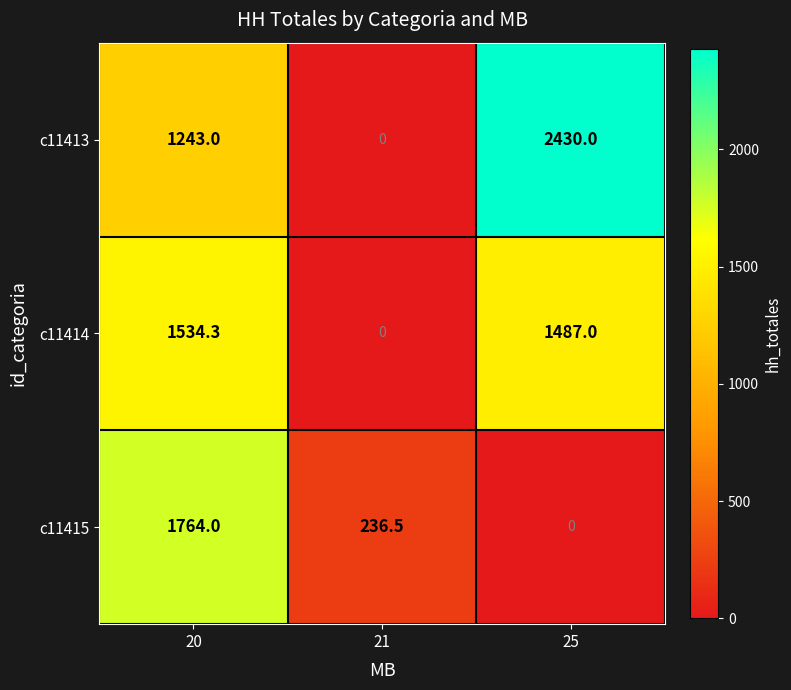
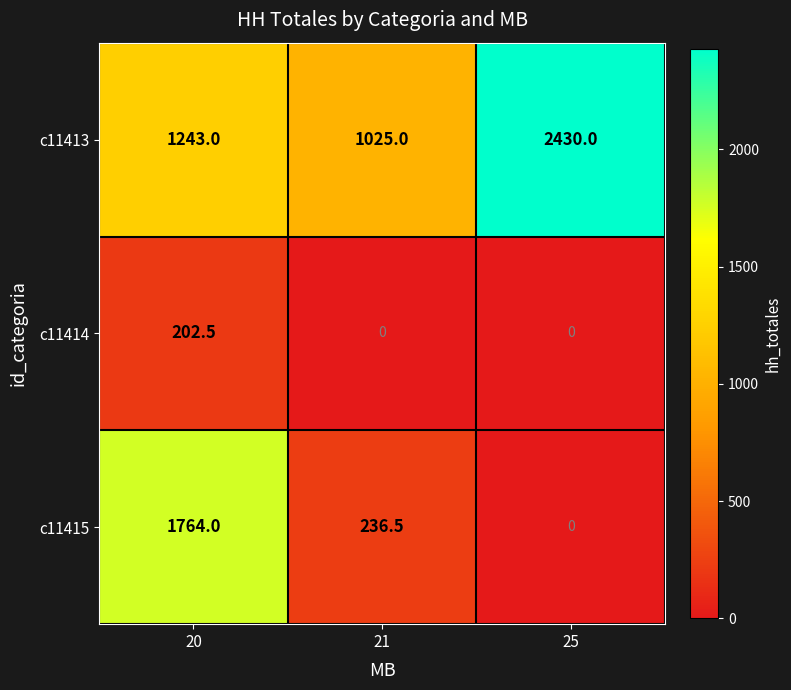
  {
    "c11413": {
      "20": 1243.0,
-     "21": 0,
+     "21": 1025.0,
      "25": 2430.0
    },
    "c11414": {
-     "20": 1534.3,
+     "20": 202.5,
      "21": 0,
-     "25": 1487.0
+     "25": 0
    },
    "c11415": {
      "20": 1764.0,
      "21": 236.5,
      "25": 0
    }
  }
